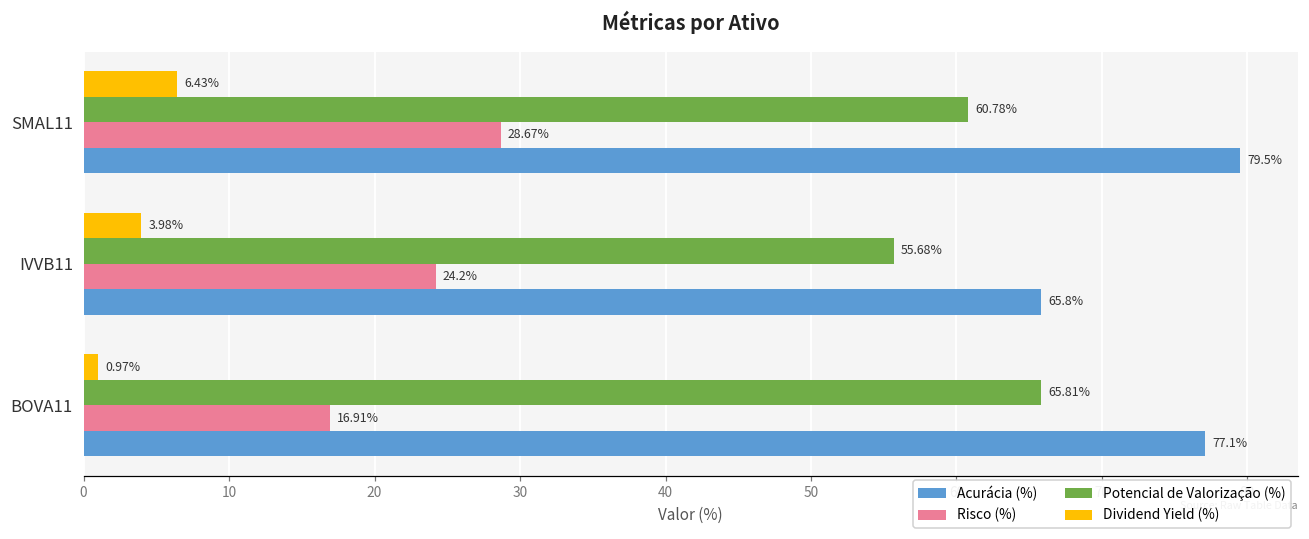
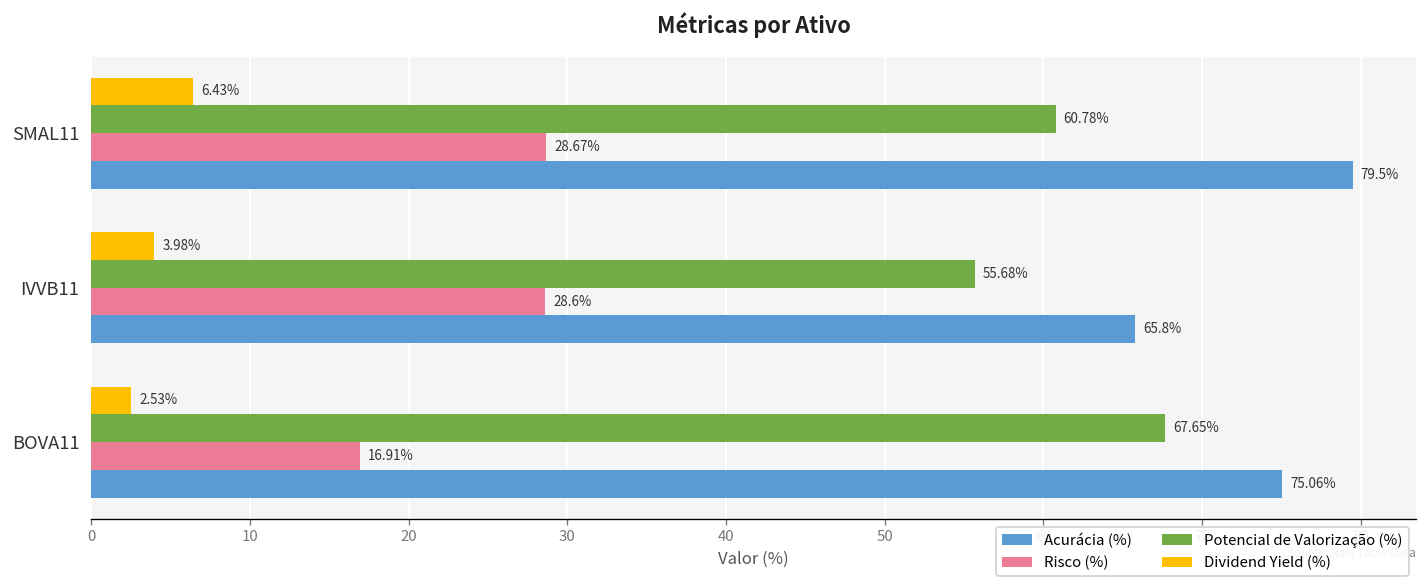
  {
    "Acurácia (%)": {
      "SMAL11": "79.5%",
      "IVVB11": "65.8%",
-     "BOVA11": "77.1%"
+     "BOVA11": "75.06%"
    },
    "Risco (%)": {
      "SMAL11": "28.67%",
-     "IVVB11": "24.2%",
+     "IVVB11": "28.6%",
      "BOVA11": "16.91%"
    },
    "Potencial de Valorização (%)": {
      "SMAL11": "60.78%",
      "IVVB11": "55.68%",
-     "BOVA11": "65.81%"
+     "BOVA11": "67.65%"
    },
    "Dividend Yield (%)": {
      "SMAL11": "6.43%",
      "IVVB11": "3.98%",
-     "BOVA11": "0.97%"
+     "BOVA11": "2.53%"
    }
  }
